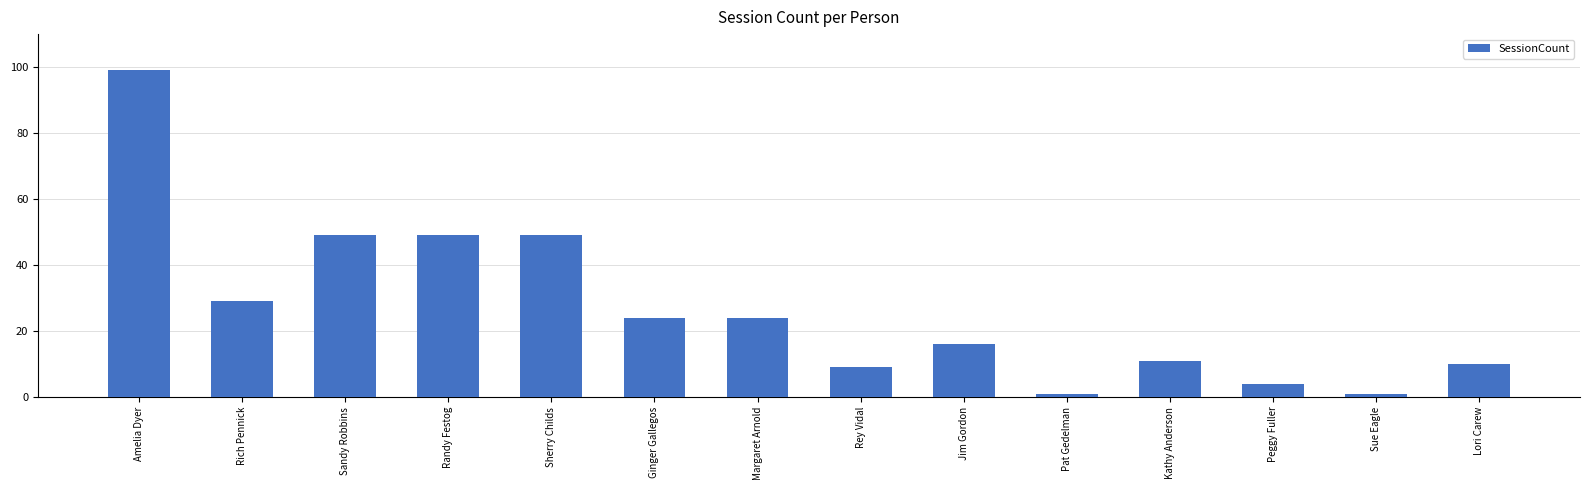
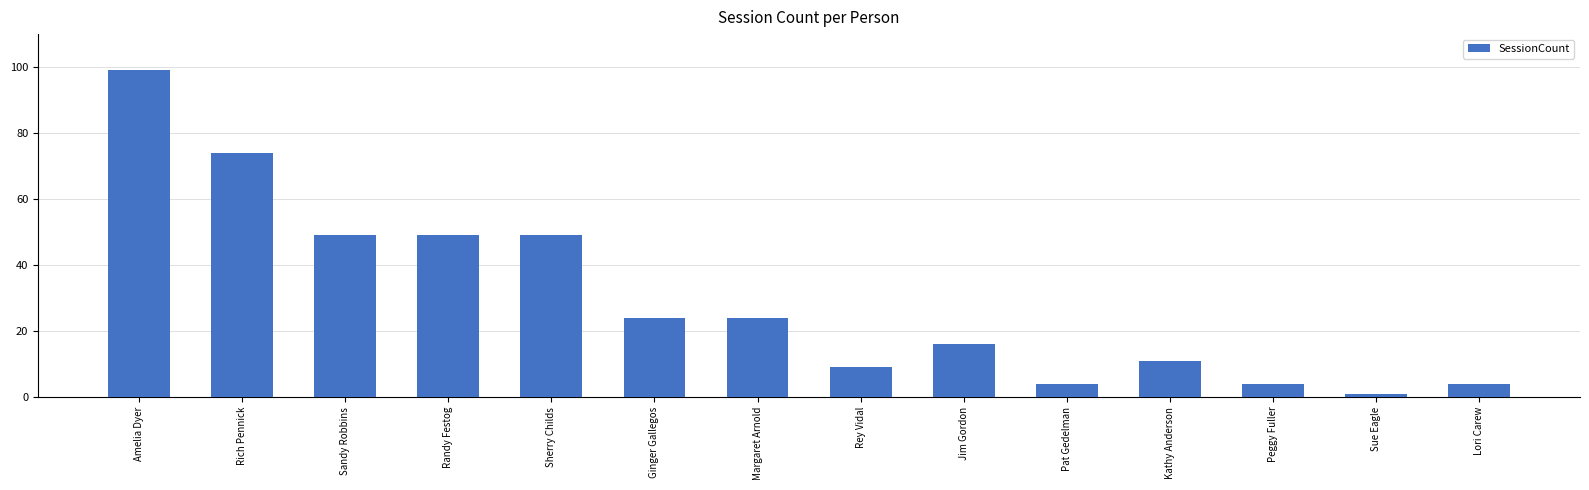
  {
    "Amelia Dyer": 99,
-   "Rich Pennick": 29,
+   "Rich Pennick": 74,
    "Sandy Robbins": 49,
    "Randy Festog": 49,
    "Sherry Childs": 49,
    "Ginger Gallegos": 24,
    "Margaret Arnold": 24,
    "Rey Vidal": 9,
    "Jim Gordon": 16,
-   "Pat Gedelman": 1,
+   "Pat Gedelman": 4,
    "Kathy Anderson": 11,
    "Peggy Fuller": 4,
    "Sue Eagle": 1,
-   "Lori Carew": 10
+   "Lori Carew": 4
  }
